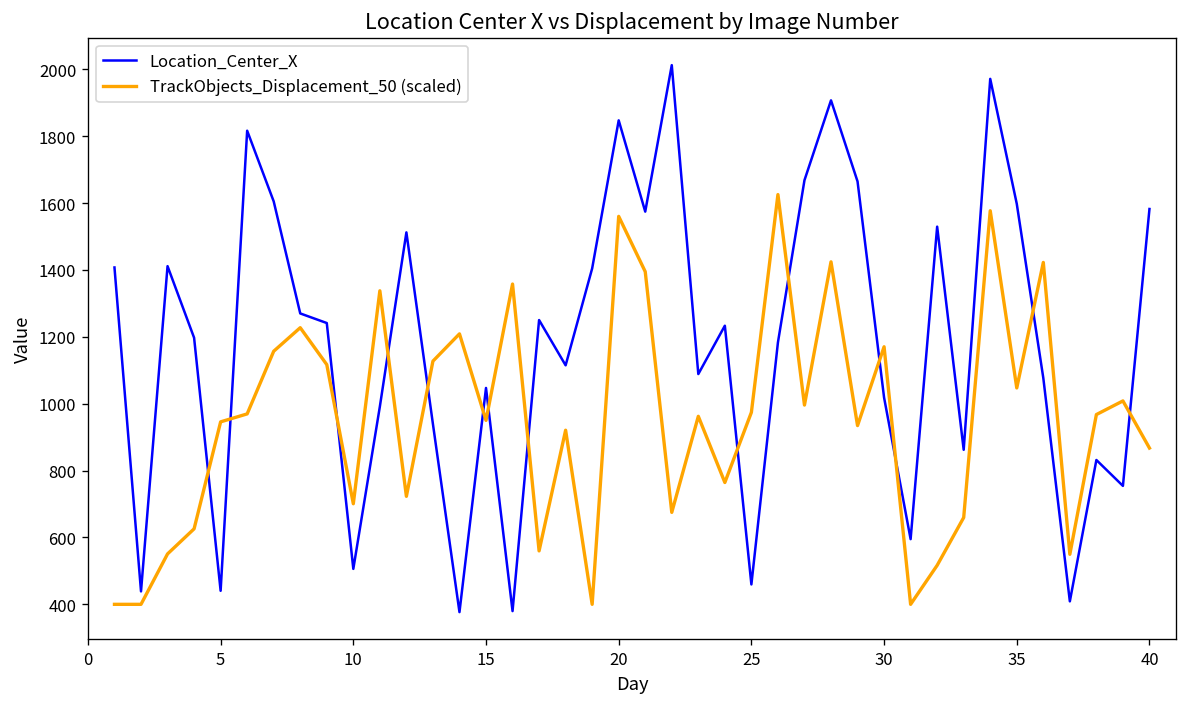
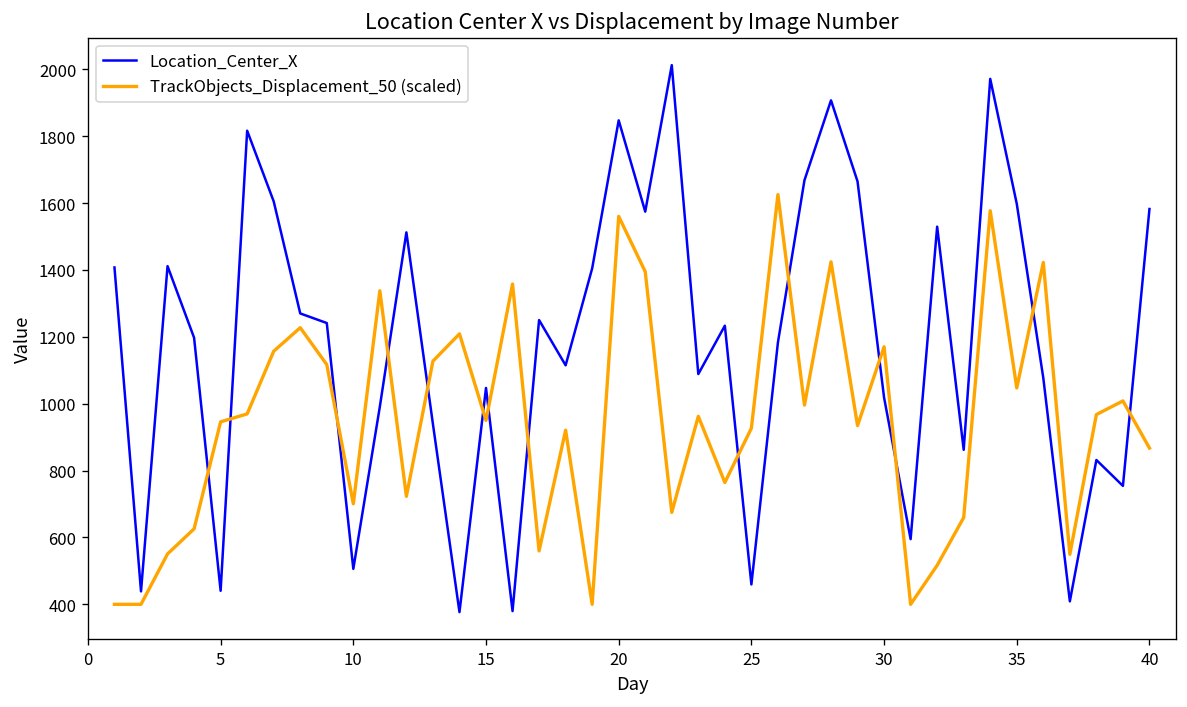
  {
    "Location_Center_X": {
      "5": 440,
      "10": 510,
      "15": 1050,
      "20": 1850,
      "25": 460,
      "30": 1020,
      "35": 1600,
      "40": 1580
    },
    "TrackObjects_Displacement_50 (scaled)": {
      "5": 950,
      "10": 700,
      "15": 950,
      "20": 1560,
-     "25": 970,
+     "25": 930,
      "30": 1170,
      "35": 1050,
      "40": 870
    }
  }
